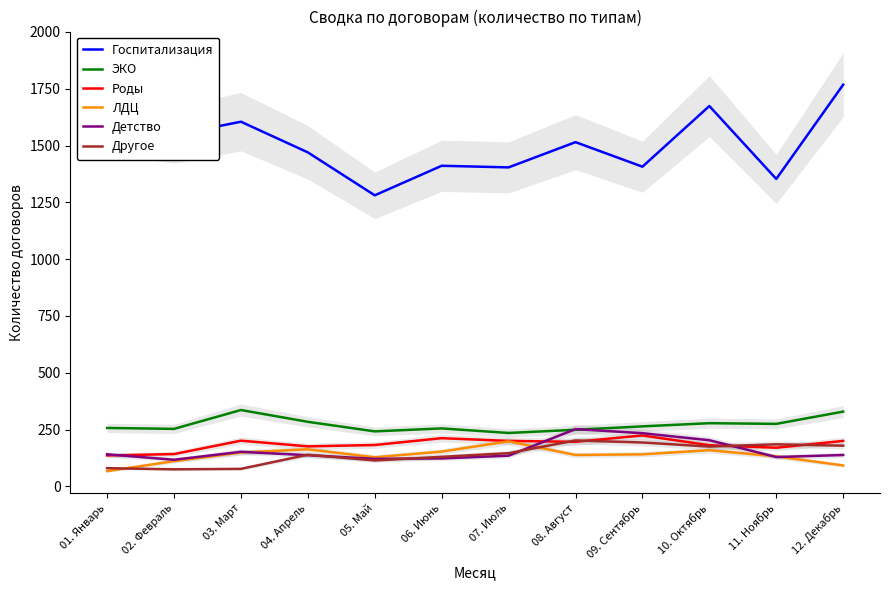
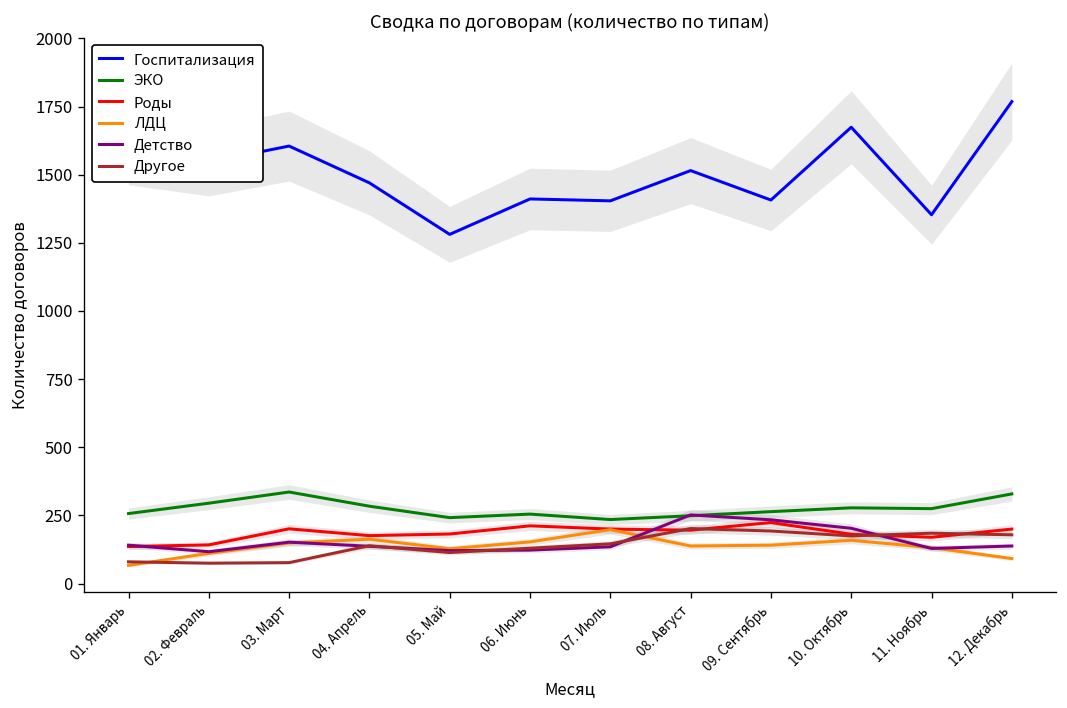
  {
    "Госпитализация": {
      "03. Март": 1610,
      "04. Апрель": 1470,
      "05. Май": 1280,
      "06. Июнь": 1410,
      "07. Июль": 1400,
      "08. Август": 1520,
      "09. Сентябрь": 1410,
      "10. Октябрь": 1670,
      "11. Ноябрь": 1350,
      "12. Декабрь": 1770
    },
    "ЭКО": {
      "01. Январь": 260,
-     "02. Февраль": 250,
+     "02. Февраль": 300,
      "03. Март": 340,
      "04. Апрель": 280,
      "05. Май": 240,
      "06. Июнь": 260,
      "07. Июль": 240,
      "10. Октябрь": 280,
      "11. Ноябрь": 280,
      "12. Декабрь": 330
    },
    "Роды": {
      "02. Февраль": 140,
      "03. Март": 200,
      "05. Май": 180,
      "06. Июнь": 210,
      "11. Ноябрь": 170
    },
    "ЛДЦ": {
      "04. Апрель": 160,
      "06. Июнь": 150,
      "10. Октябрь": 160
    },
    "Другое": {
      "09. Сентябрь": 190,
      "12. Декабрь": 180
    }
  }
